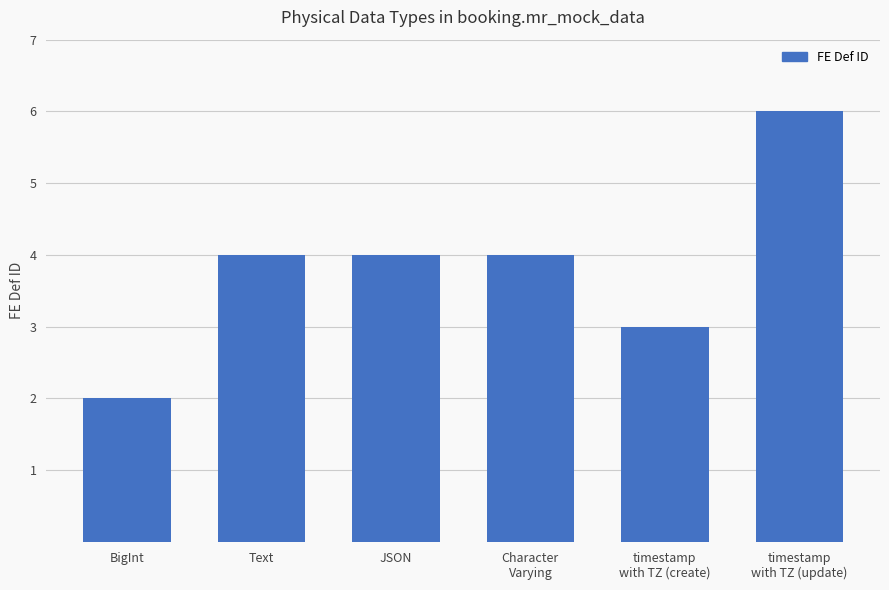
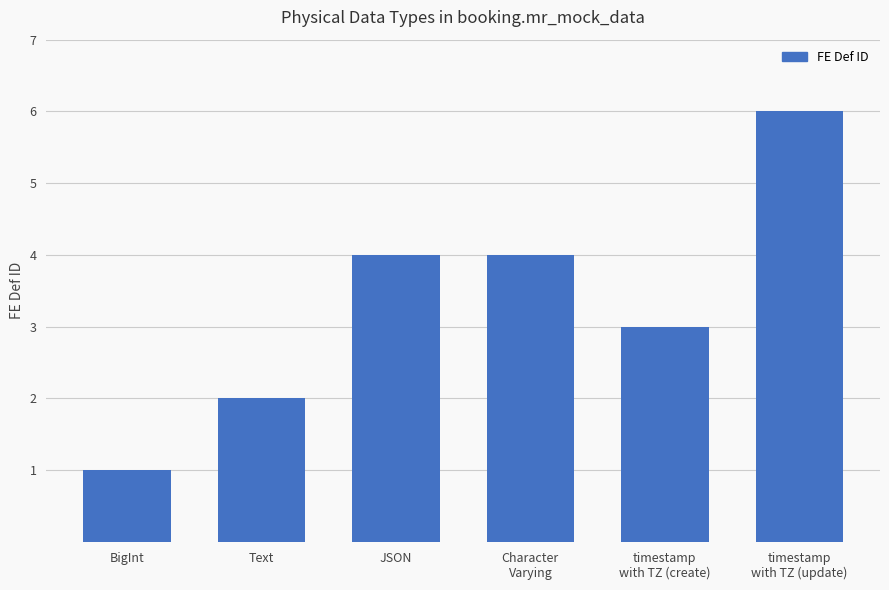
  {
-   "BigInt": 2,
-   "Text": 4,
+   "BigInt": 1,
+   "Text": 2,
    "JSON": 4,
    "Character Varying": 4,
    "timestamp with TZ (create)": 3,
    "timestamp with TZ (update)": 6
  }
